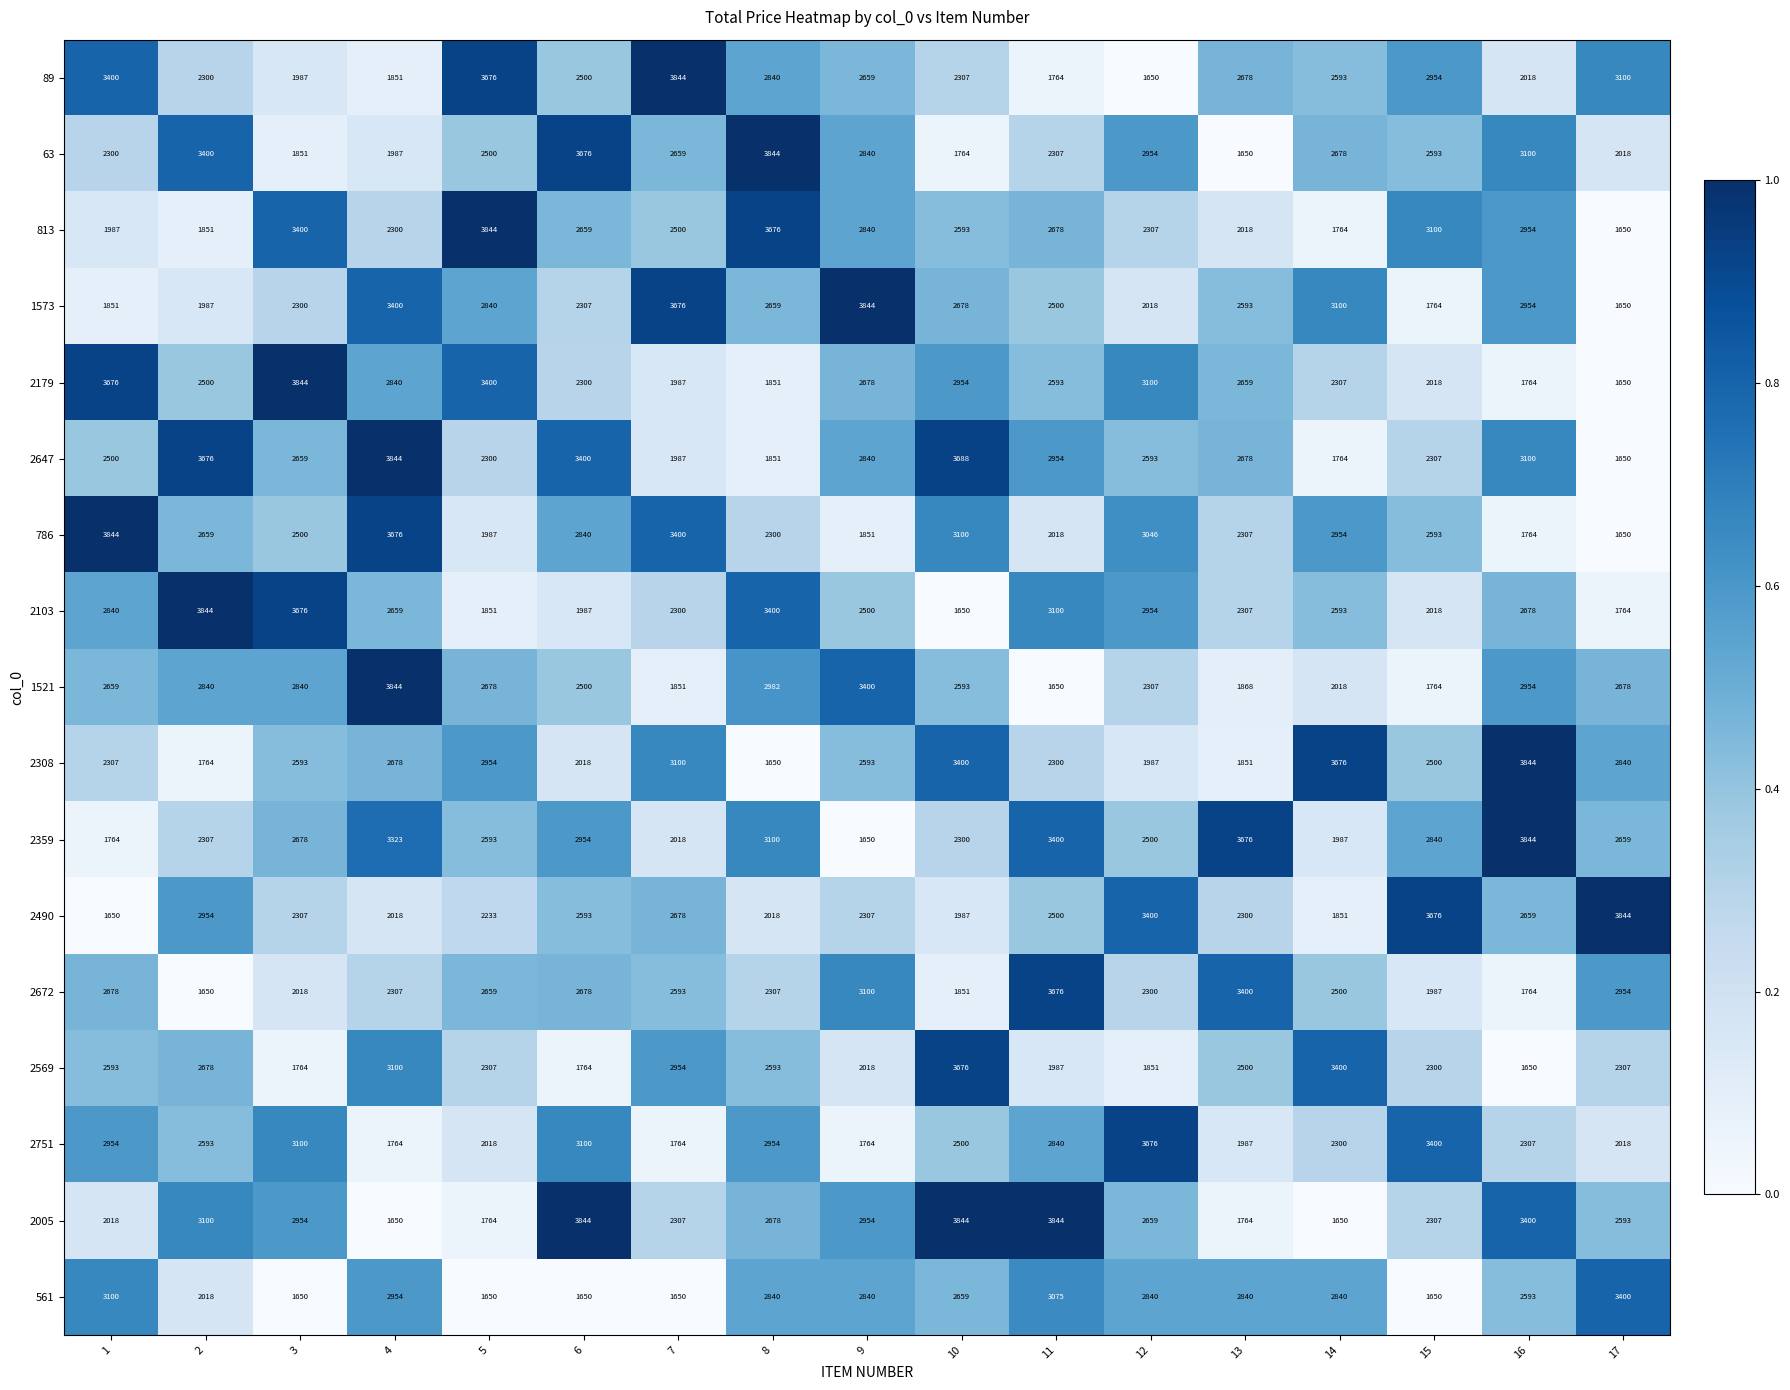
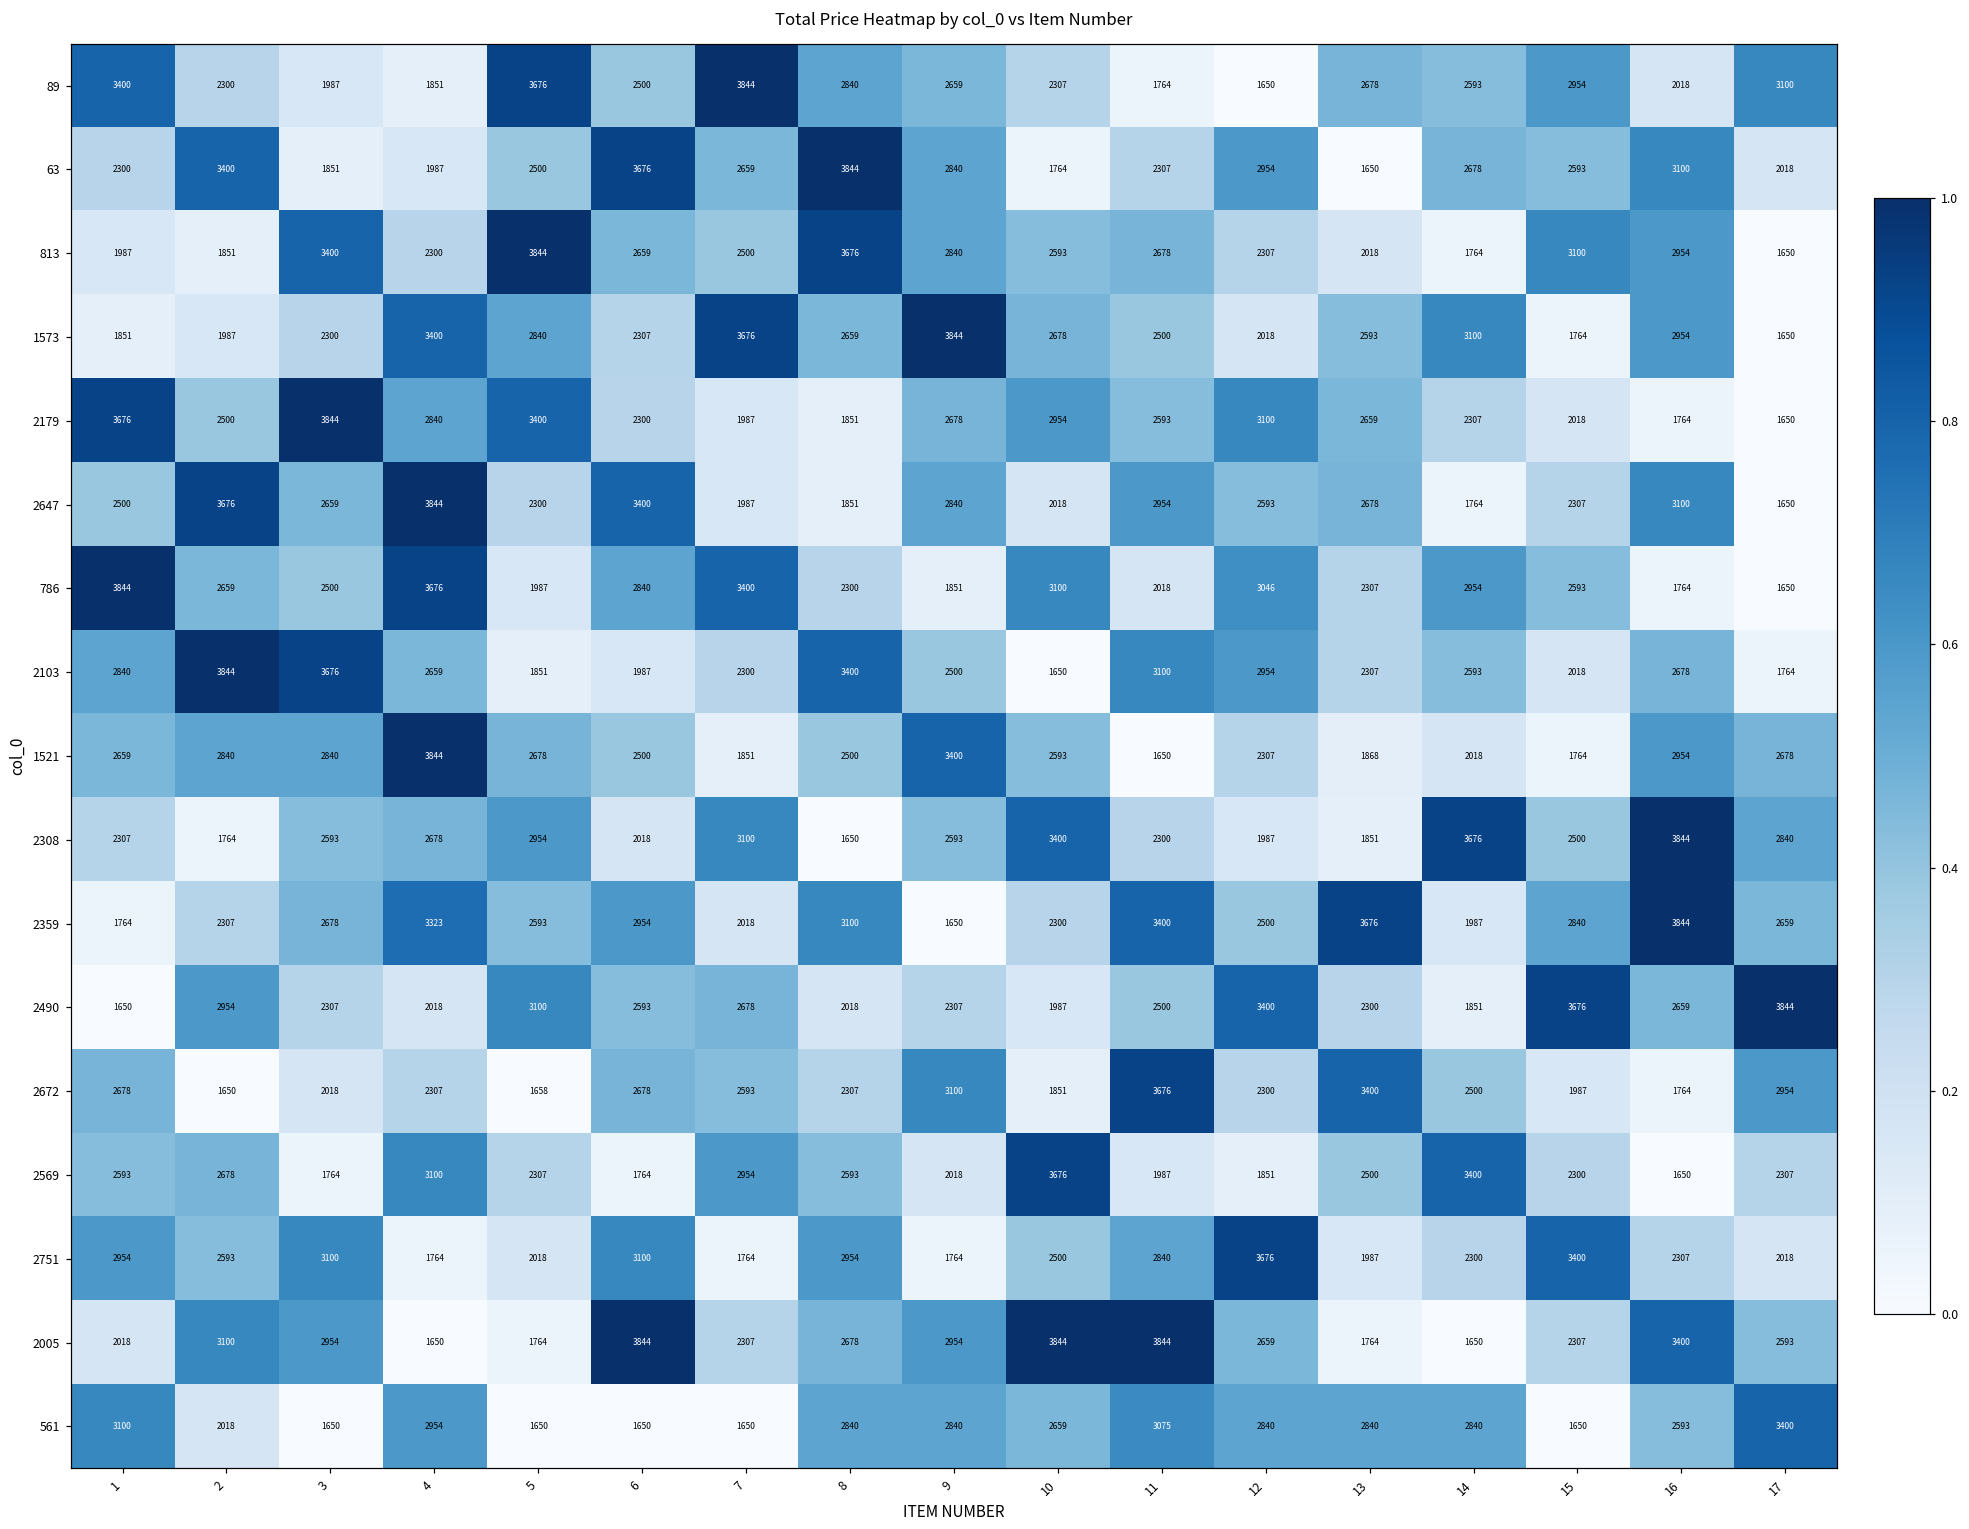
  {
    "2647": {
      "1": 2500,
      "2": 3676,
      "3": 2659,
      "4": 3844,
      "5": 2300,
      "6": 3400,
      "7": 1987,
      "8": 1851,
      "9": 2840,
-     "10": 3688,
+     "10": 2018,
      "11": 2954,
      "12": 2593,
      "13": 2678,
      "14": 1764,
      "15": 2307,
      "16": 3100,
      "17": 1650
    },
    "1521": {
      "1": 2659,
      "2": 2840,
      "3": 2840,
      "4": 3844,
      "5": 2678,
      "6": 2500,
      "7": 1851,
-     "8": 2982,
+     "8": 2500,
      "9": 3400,
      "10": 2593,
      "11": 1650,
      "12": 2307,
      "13": 1868,
      "14": 2018,
      "15": 1764,
      "16": 2954,
      "17": 2678
    },
    "2490": {
      "1": 1650,
      "2": 2954,
      "3": 2307,
      "4": 2018,
-     "5": 2233,
+     "5": 3100,
      "6": 2593,
      "7": 2678,
      "8": 2018,
      "9": 2307,
      "10": 1987,
      "11": 2500,
      "12": 3400,
      "13": 2300,
      "14": 1851,
      "15": 3676,
      "16": 2659,
      "17": 3844
    },
    "2672": {
      "1": 2678,
      "2": 1650,
      "3": 2018,
      "4": 2307,
-     "5": 2659,
+     "5": 1658,
      "6": 2678,
      "7": 2593,
      "8": 2307,
      "9": 3100,
      "10": 1851,
      "11": 3676,
      "12": 2300,
      "13": 3400,
      "14": 2500,
      "15": 1987,
      "16": 1764,
      "17": 2954
    }
  }
